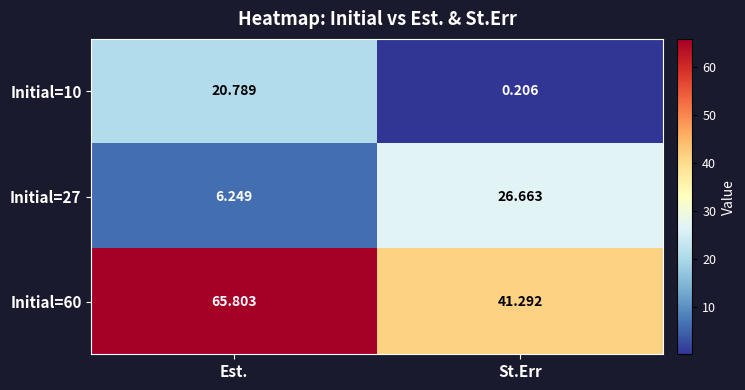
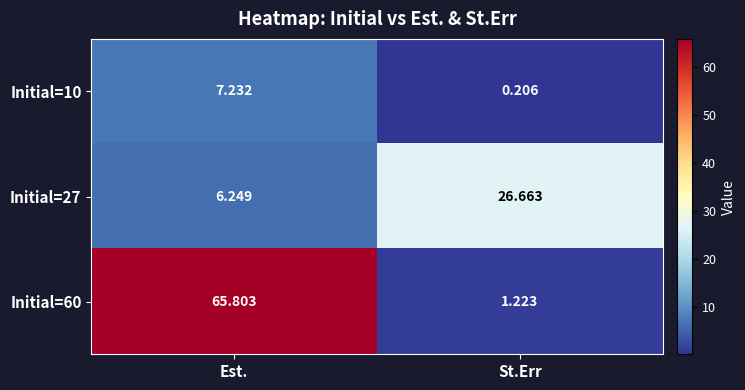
  {
    "Initial=10": {
-     "Est.": 20.789,
+     "Est.": 7.232,
      "St.Err": 0.206
    },
    "Initial=27": {
      "Est.": 6.249,
      "St.Err": 26.663
    },
    "Initial=60": {
      "Est.": 65.803,
-     "St.Err": 41.292
+     "St.Err": 1.223
    }
  }
